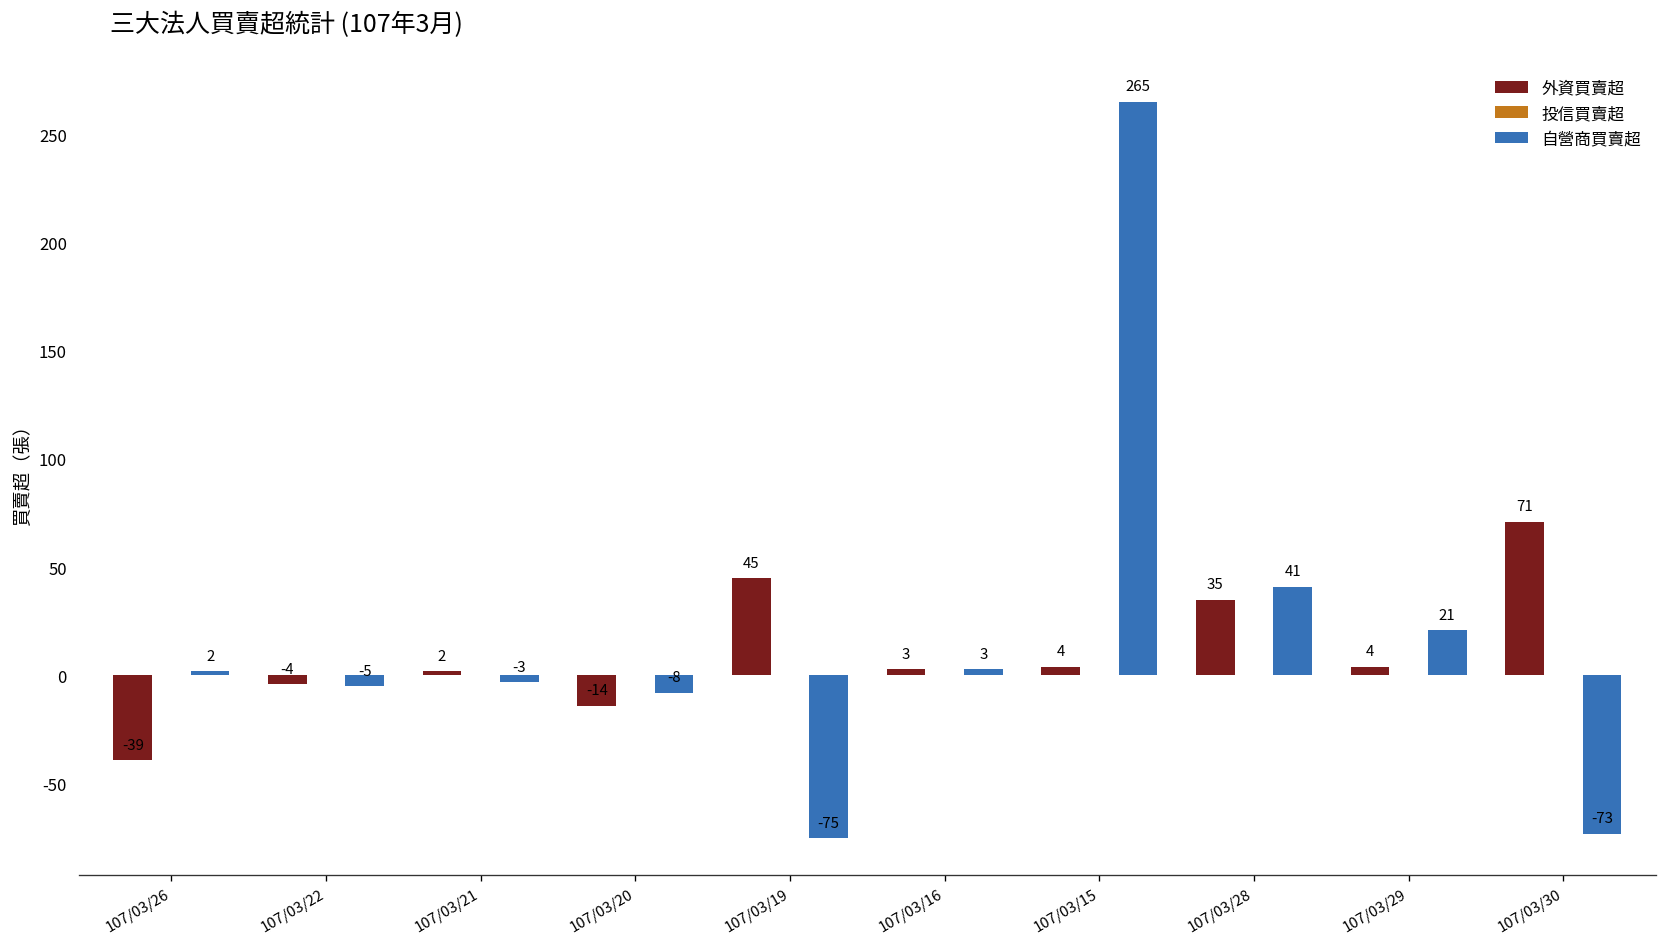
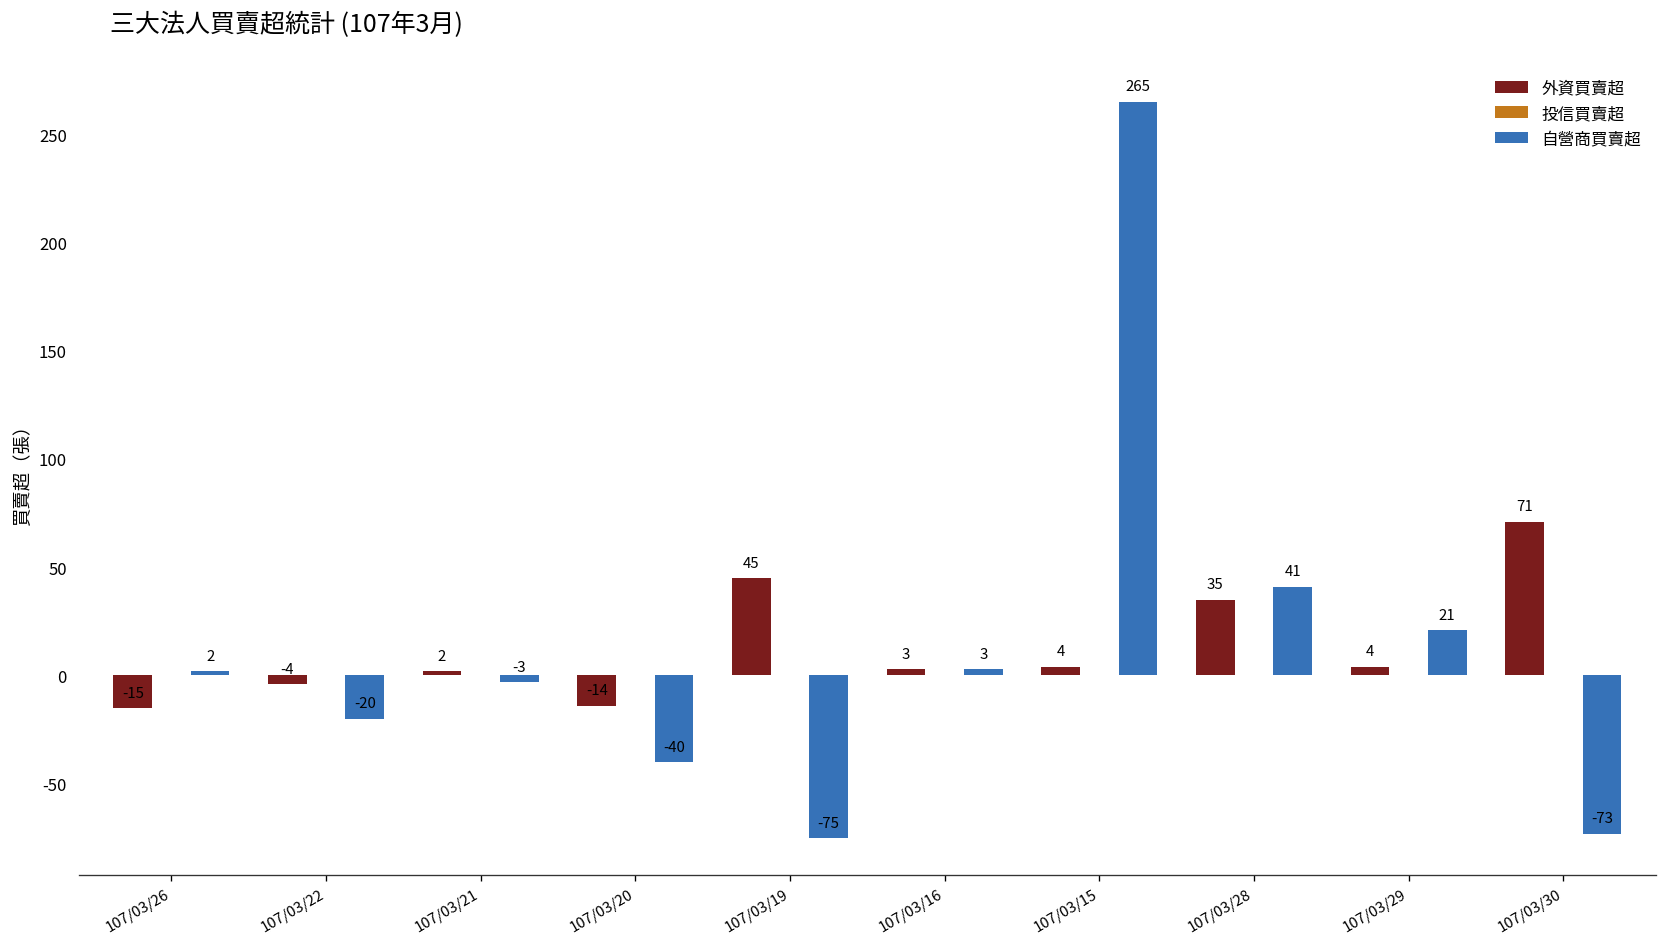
  {
    "外資買賣超": {
-     "107/03/26": -39,
+     "107/03/26": -15,
      "107/03/22": -4,
      "107/03/21": 2,
      "107/03/20": -14,
      "107/03/19": 45,
      "107/03/16": 3,
      "107/03/15": 4,
      "107/03/28": 35,
      "107/03/29": 4,
      "107/03/30": 71
    },
    "投信買賣超": {
      "107/03/26": 0,
      "107/03/22": 0,
      "107/03/21": 0,
      "107/03/20": 0,
      "107/03/19": 0,
      "107/03/16": 0,
      "107/03/15": 0,
      "107/03/28": 0,
      "107/03/29": 0,
      "107/03/30": 0
    },
    "自營商買賣超": {
      "107/03/26": 2,
-     "107/03/22": -5,
+     "107/03/22": -20,
      "107/03/21": -3,
-     "107/03/20": -8,
+     "107/03/20": -40,
      "107/03/19": -75,
      "107/03/16": 3,
      "107/03/15": 265,
      "107/03/28": 41,
      "107/03/29": 21,
      "107/03/30": -73
    }
  }
